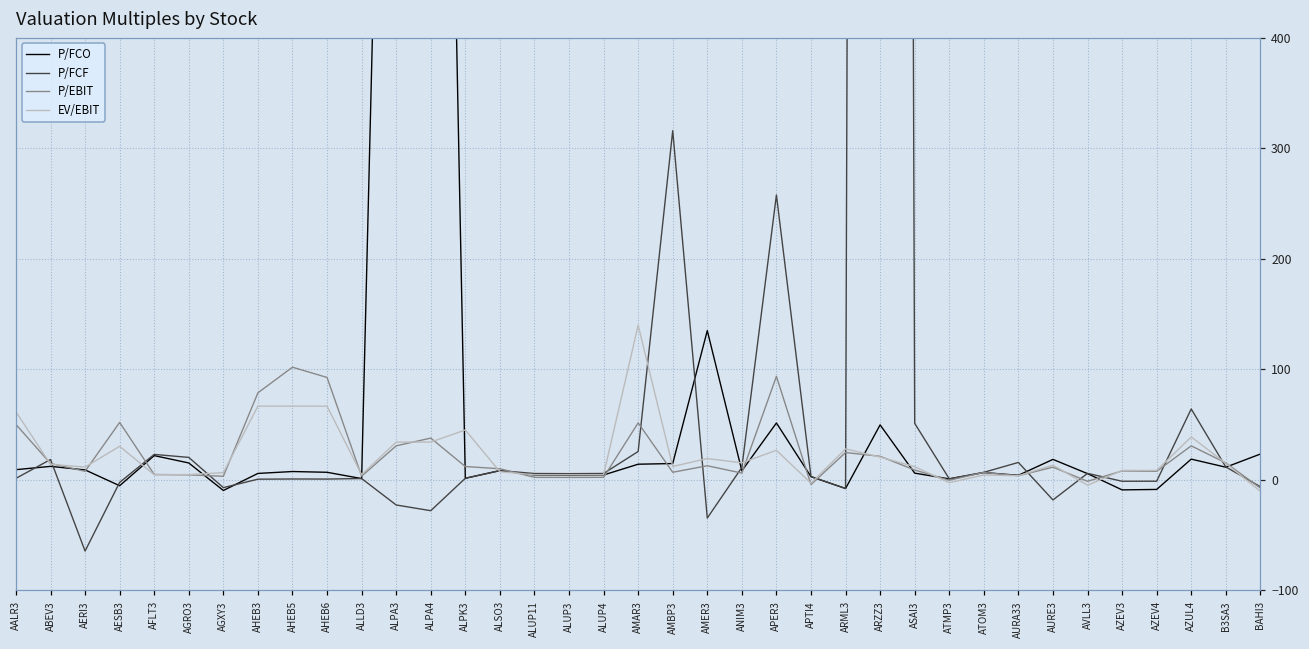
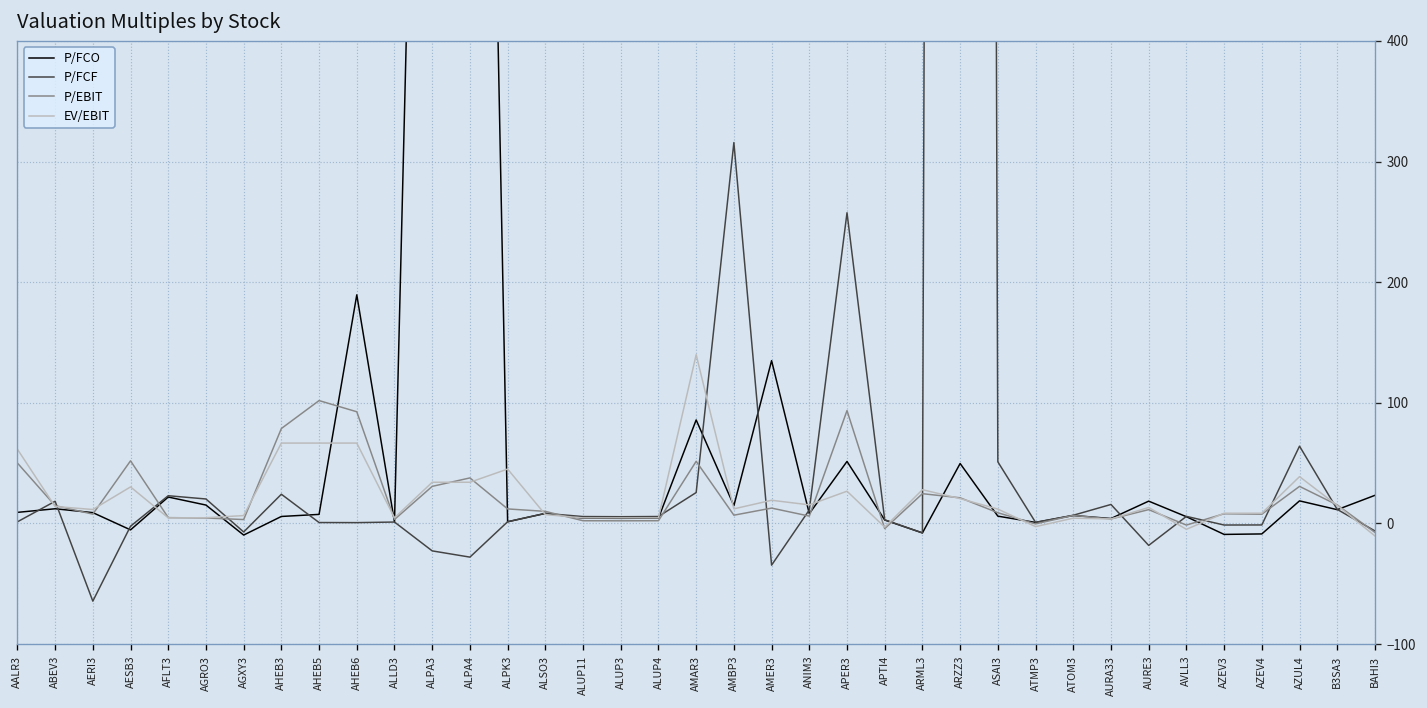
  {
    "P/FCO": {
      "AALR3": 9,
      "AESB3": -5,
      "AGRO3": 15,
      "AGXY3": -10,
      "AHEB3": 6,
      "AHEB5": 8,
-     "AHEB6": 7,
-     "AMAR3": 14,
+     "AHEB6": 190,
+     "AMAR3": 86,
      "AMBP3": 15,
      "AMER3": 135,
      "APER3": 51,
      "ARZZ3": 50,
      "ASAI3": 6,
      "AURE3": 19,
      "AZEV3": -9,
      "AZEV4": -9,
      "AZUL4": 19,
      "BAHI3": 23
    },
    "P/FCF": {
      "AALR3": 1,
      "ABEV3": 18,
      "AERI3": -64,
      "AESB3": -2,
      "AGRO3": 20,
      "AGXY3": -7,
-     "AHEB3": 1,
+     "AHEB3": 24,
      "AHEB5": 1,
      "AHEB6": 1,
      "ALPA3": -23,
      "ALPA4": -28,
      "AMAR3": 26,
      "AMBP3": 316,
      "AMER3": -35,
      "ANIM3": 11,
      "APER3": 258,
      "ASAI3": 51,
      "AURA33": 16,
      "AURE3": -18,
      "AZEV3": -1,
      "AZEV4": -1,
      "AZUL4": 64
    },
    "P/EBIT": {
      "AALR3": 50,
      "AESB3": 52,
      "AGXY3": 3,
      "AHEB3": 79,
      "AHEB5": 102,
      "AHEB6": 93,
      "ALPA3": 31,
      "ALPA4": 38,
      "ALPK3": 12,
      "AMAR3": 52,
      "AMBP3": 7,
      "AMER3": 13,
      "APER3": 94,
      "ARML3": 25,
      "ASAI3": 9,
      "AVLL3": -1,
      "AZUL4": 31
    },
    "EV/EBIT": {
      "AALR3": 62,
      "AERI3": 12,
      "AESB3": 30,
      "AGXY3": 7,
      "AHEB3": 67,
      "AHEB5": 67,
      "AHEB6": 67,
      "ALPA3": 34,
      "ALPA4": 34,
      "ALPK3": 45,
      "AMAR3": 140,
      "AMBP3": 12,
      "AMER3": 19,
      "ANIM3": 15,
      "APER3": 27,
      "ARML3": 28,
      "ASAI3": 12,
      "AVLL3": -5,
      "AZUL4": 39,
      "BAHI3": -10
    }
  }
